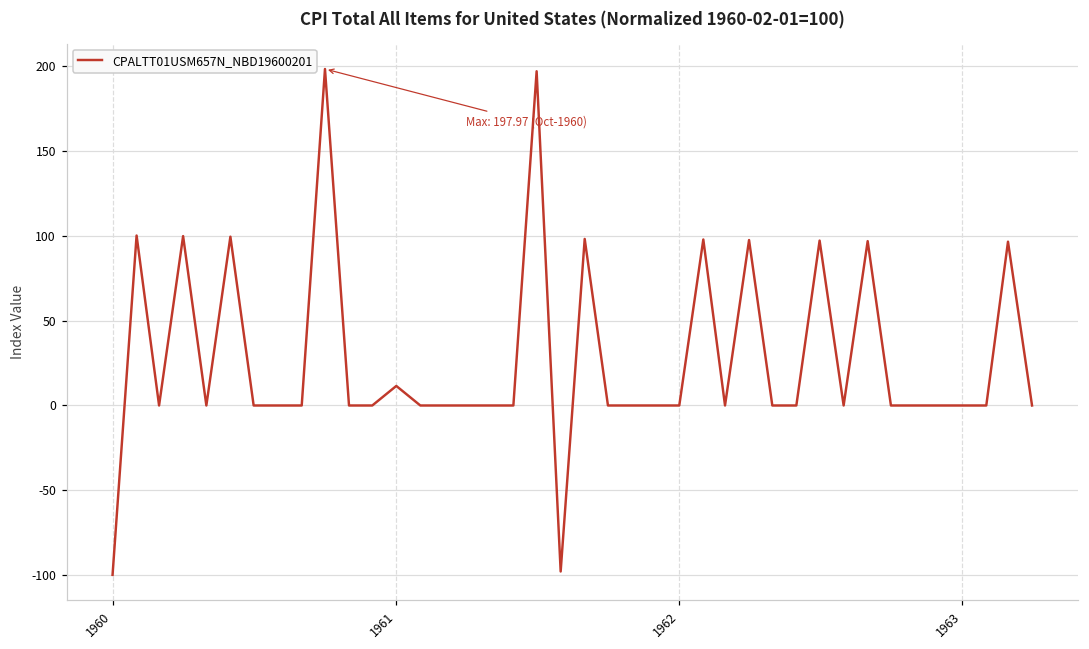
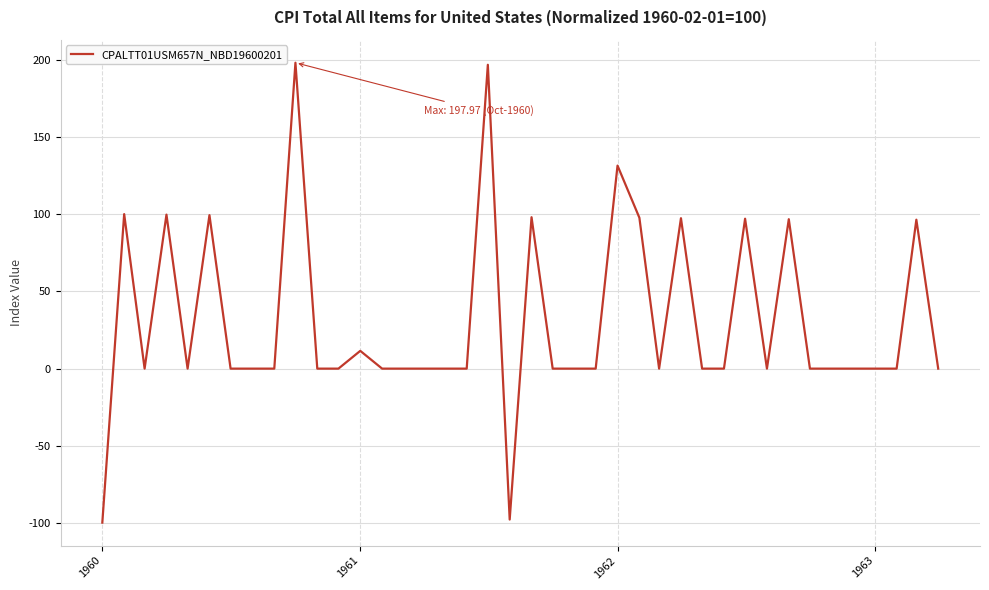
  {
    "1960": -100,
    "1961": 12,
-   "1962": 0,
+   "1962": 131,
    "1963": 0
  }
